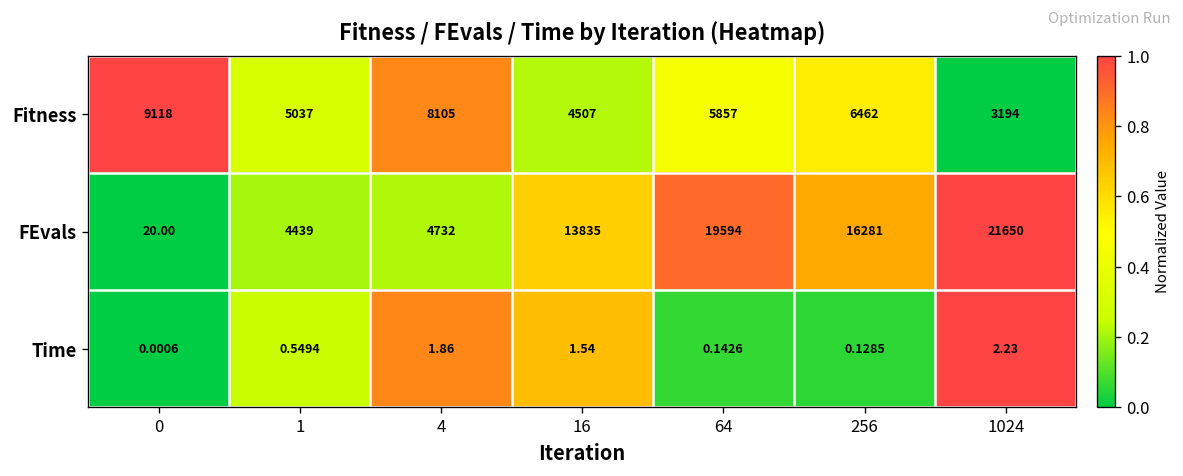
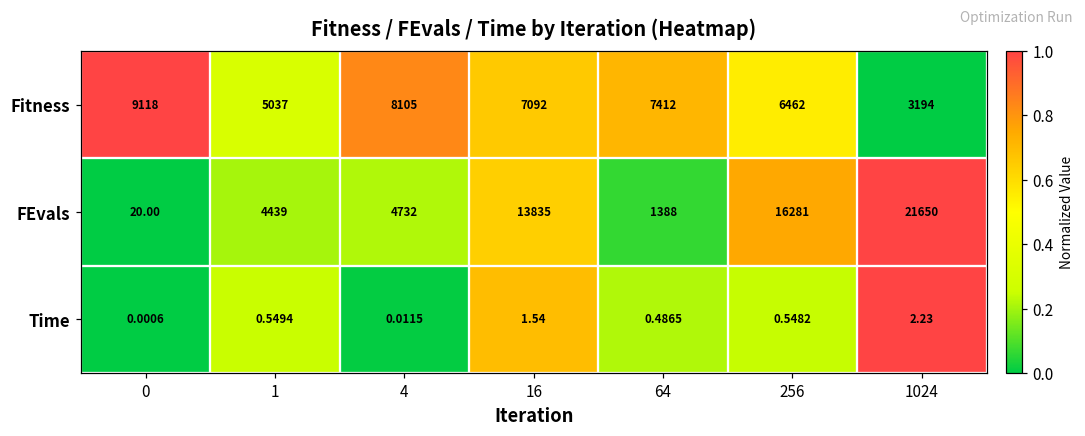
  {
    "Fitness": {
      "0": 9118,
      "1": 5037,
      "4": 8105,
-     "16": 4507,
-     "64": 5857,
+     "16": 7092,
+     "64": 7412,
      "256": 6462,
      "1024": 3194
    },
    "FEvals": {
      "0": 20.00,
      "1": 4439,
      "4": 4732,
      "16": 13835,
-     "64": 19594,
+     "64": 1388,
      "256": 16281,
      "1024": 21650
    },
    "Time": {
      "0": 0.0006,
      "1": 0.5494,
-     "4": 1.86,
+     "4": 0.0115,
      "16": 1.54,
-     "64": 0.1426,
-     "256": 0.1285,
+     "64": 0.4865,
+     "256": 0.5482,
      "1024": 2.23
    }
  }
